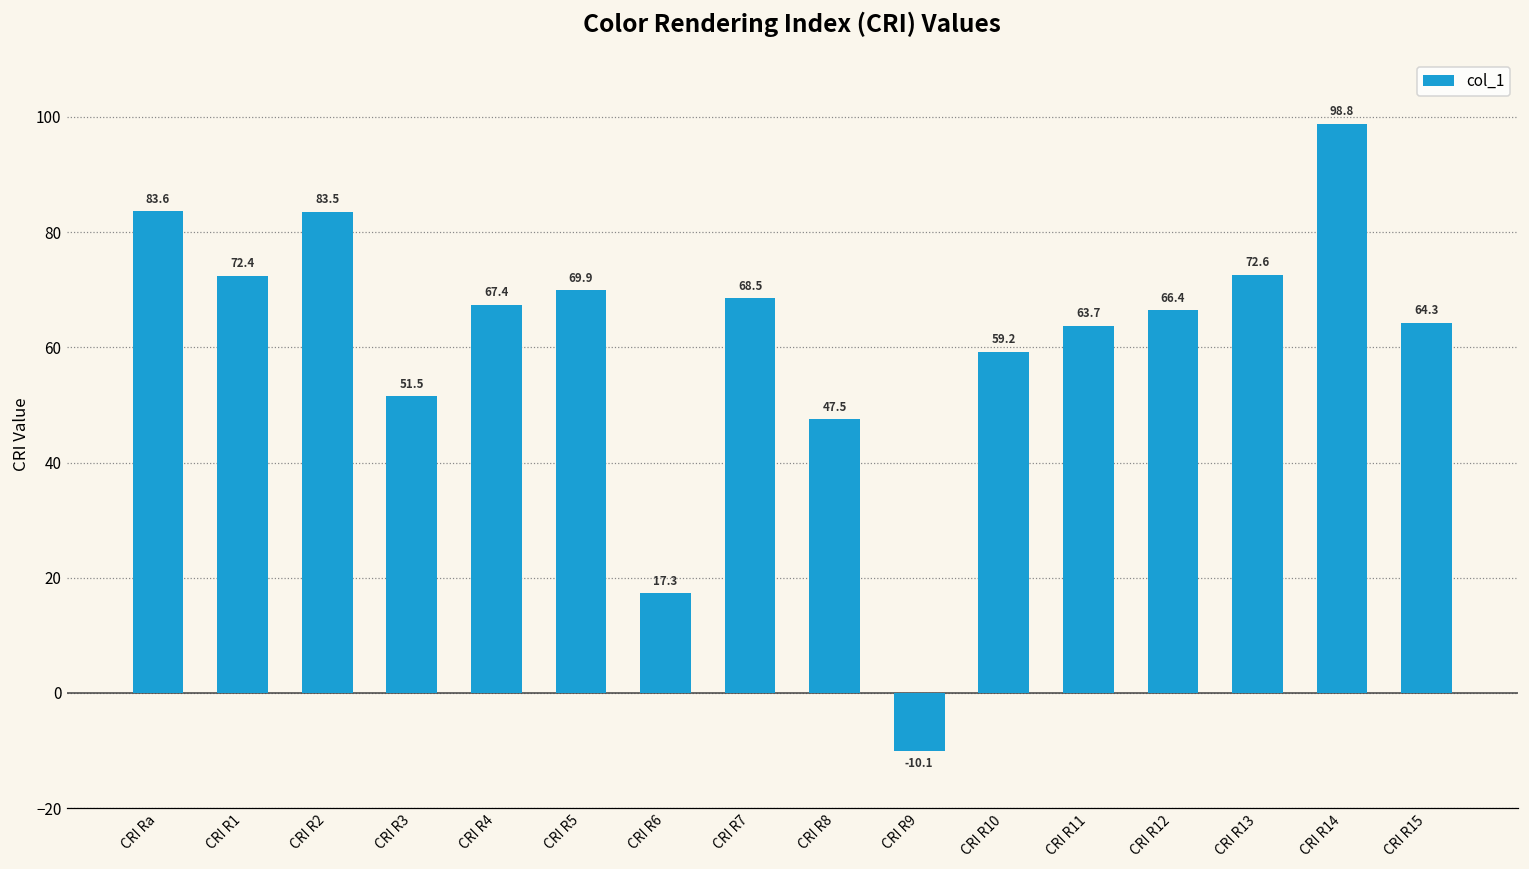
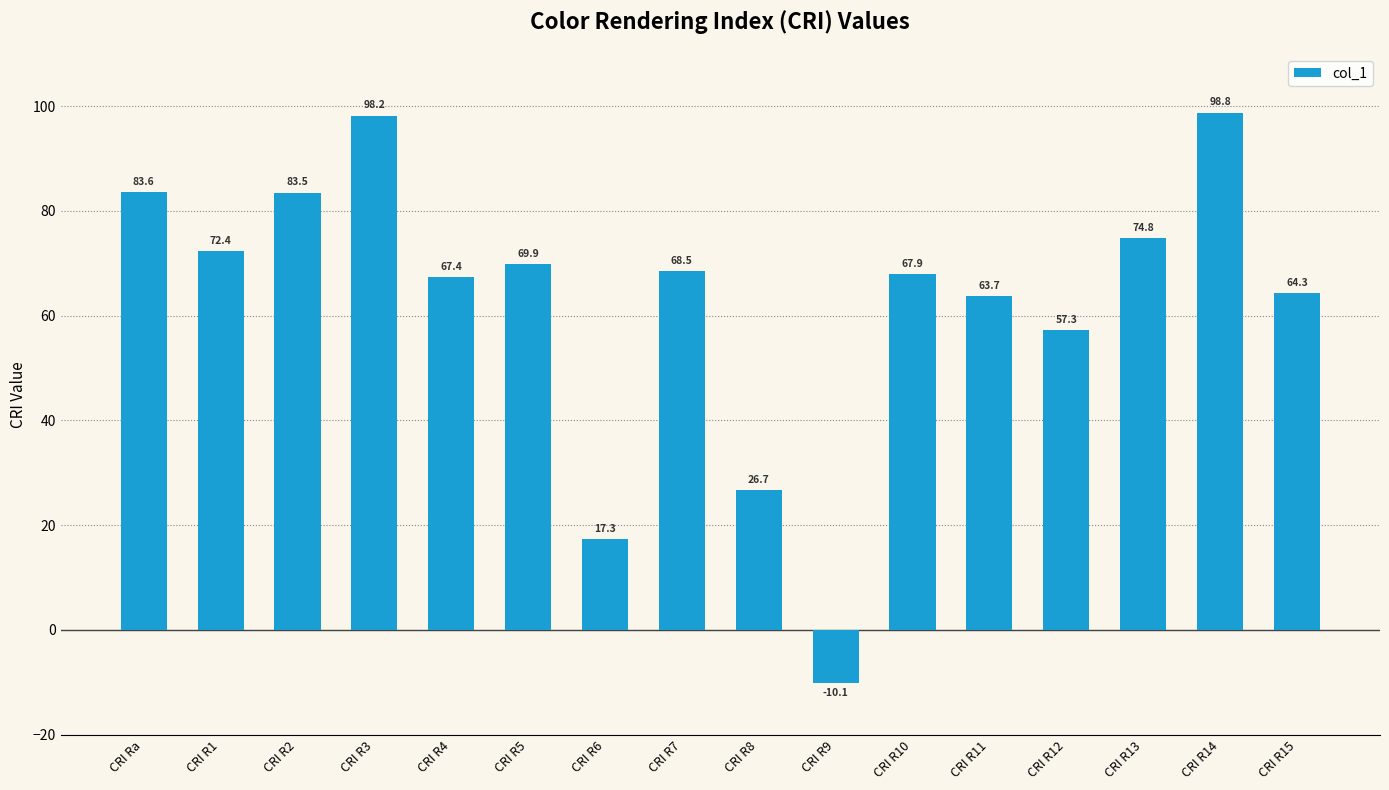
  {
    "CRI Ra": 83.6,
    "CRI R1": 72.4,
    "CRI R2": 83.5,
-   "CRI R3": 51.5,
+   "CRI R3": 98.2,
    "CRI R4": 67.4,
    "CRI R5": 69.9,
    "CRI R6": 17.3,
    "CRI R7": 68.5,
-   "CRI R8": 47.5,
+   "CRI R8": 26.7,
    "CRI R9": -10.1,
-   "CRI R10": 59.2,
+   "CRI R10": 67.9,
    "CRI R11": 63.7,
-   "CRI R12": 66.4,
-   "CRI R13": 72.6,
+   "CRI R12": 57.3,
+   "CRI R13": 74.8,
    "CRI R14": 98.8,
    "CRI R15": 64.3
  }
